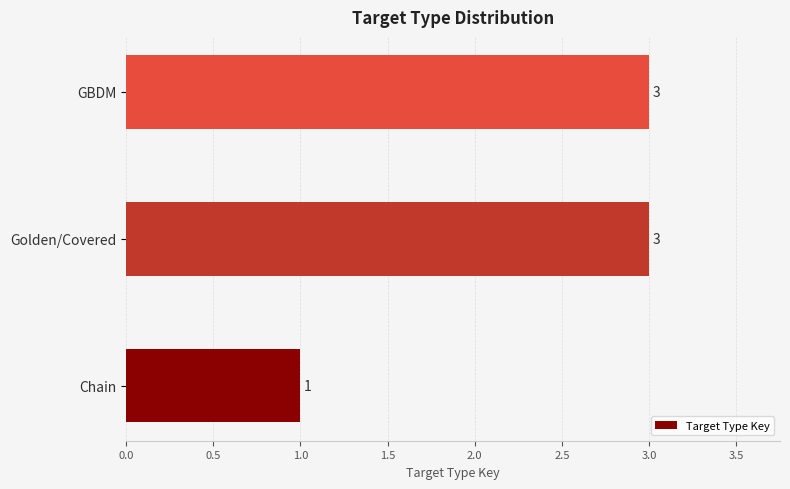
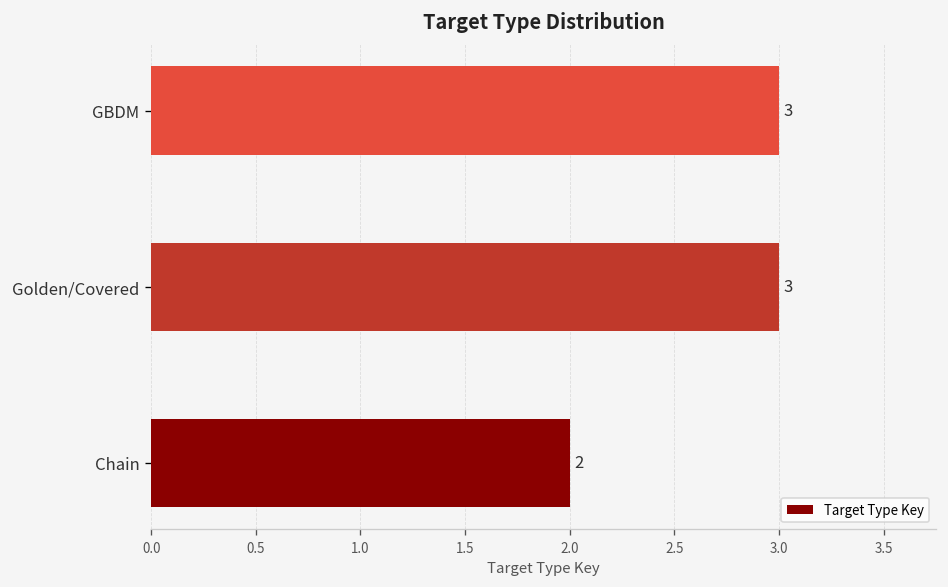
  {
    "GBDM": 3,
    "Golden/Covered": 3,
-   "Chain": 1
+   "Chain": 2
  }
